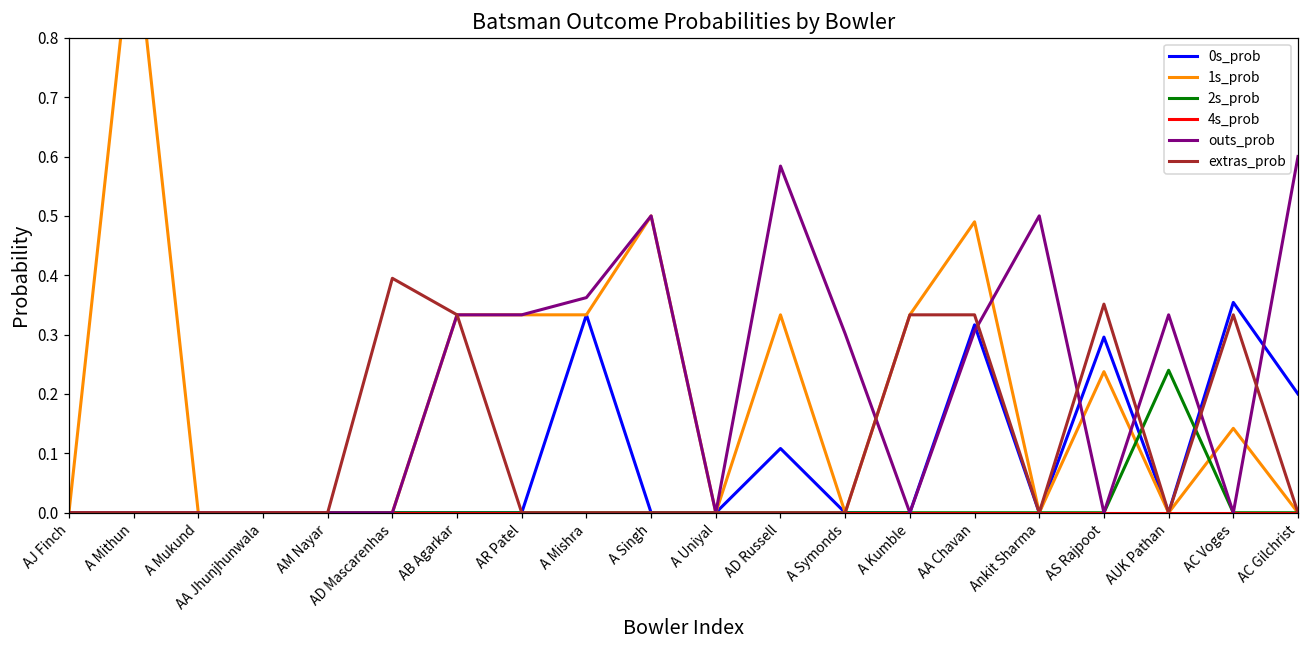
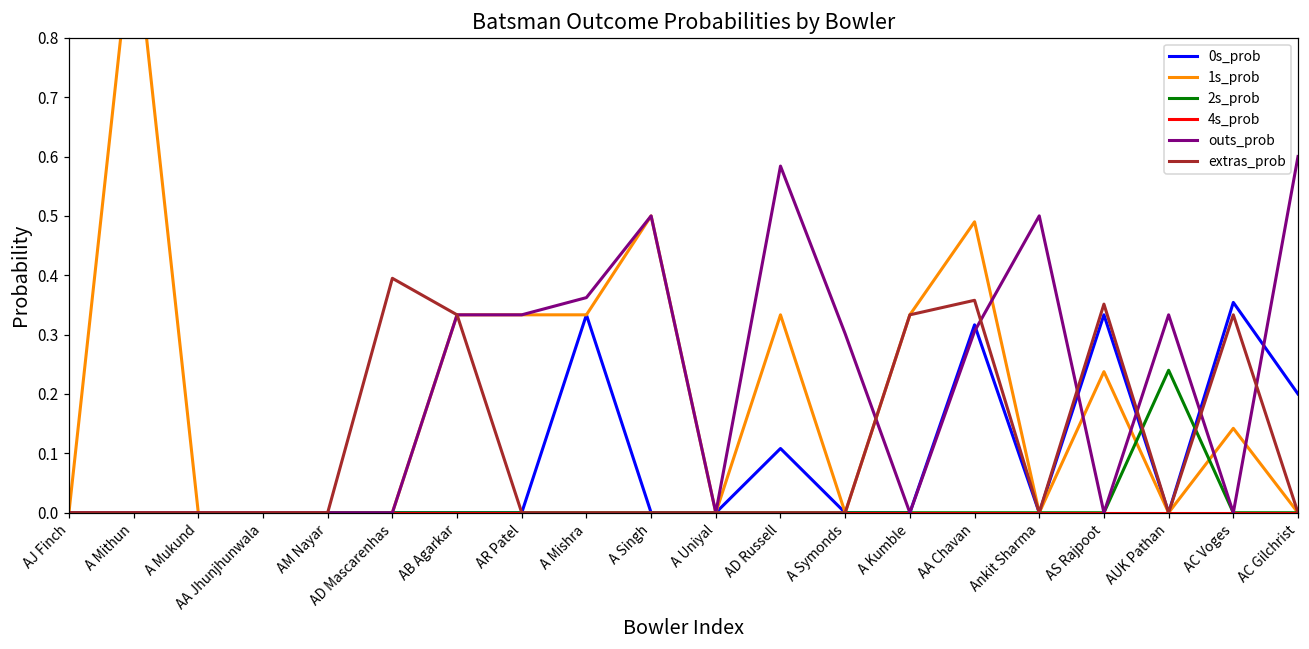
  {
    "0s_prob": {
      "AD Russell": 0.11,
      "AA Chavan": 0.32,
-     "AS Rajpoot": 0.30,
+     "AS Rajpoot": 0.33,
      "AC Voges": 0.35,
      "AC Gilchrist": 0.20
    },
    "1s_prob": {
      "AD Russell": 0.33,
      "AA Chavan": 0.49,
      "AS Rajpoot": 0.24,
      "AC Voges": 0.14
    },
    "2s_prob": {
      "AUK Pathan": 0.24
    },
    "outs_prob": {
      "A Mishra": 0.36,
      "AD Russell": 0.58,
      "A Symonds": 0.30,
      "AA Chavan": 0.31,
      "Ankit Sharma": 0.50,
      "AUK Pathan": 0.33,
      "AC Gilchrist": 0.60
    },
    "extras_prob": {
      "AD Mascarenhas": 0.39,
-     "AA Chavan": 0.33,
+     "AA Chavan": 0.36,
      "AS Rajpoot": 0.35,
      "AC Voges": 0.33
    }
  }
